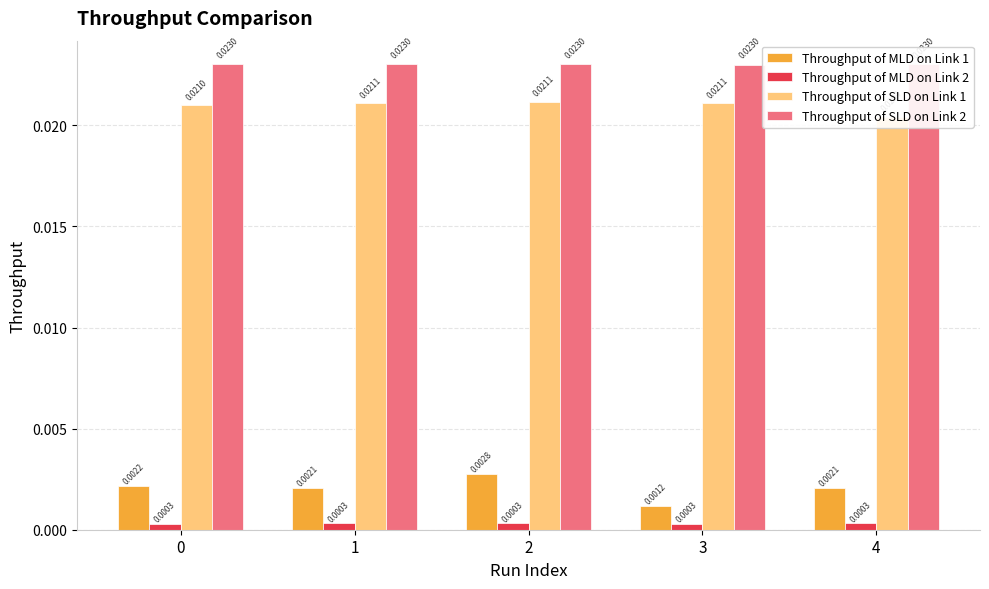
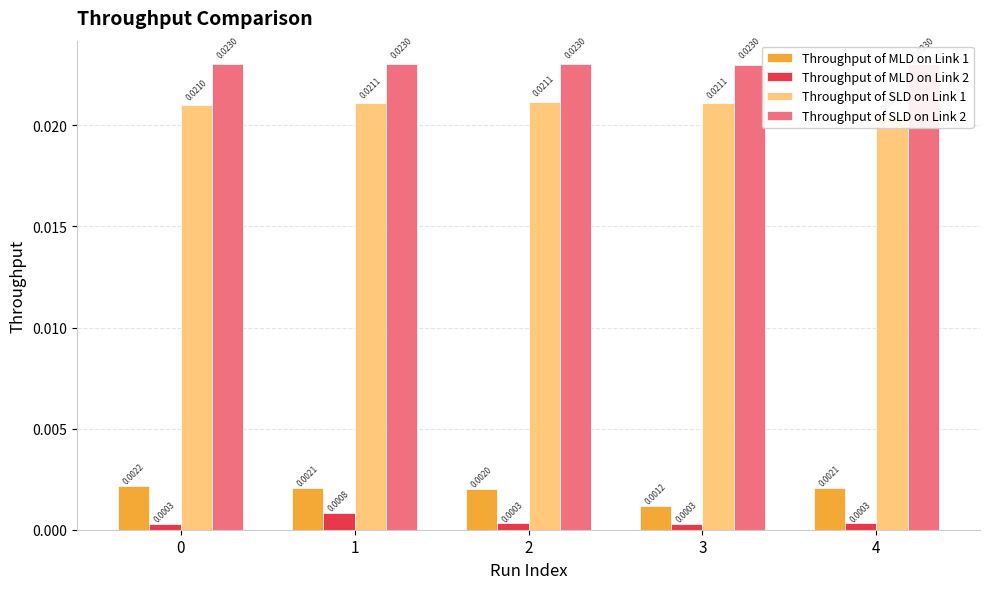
  {
    "Throughput of MLD on Link 1": {
      "0": 0.0022,
      "1": 0.0021,
-     "2": 0.0028,
+     "2": 0.0020,
      "3": 0.0012,
      "4": 0.0021
    },
    "Throughput of MLD on Link 2": {
      "0": 0.0003,
-     "1": 0.0003,
+     "1": 0.0008,
      "2": 0.0003,
      "3": 0.0003,
      "4": 0.0003
    },
    "Throughput of SLD on Link 1": {
      "0": 0.0210,
      "1": 0.0211,
      "2": 0.0211,
      "3": 0.0211
    },
    "Throughput of SLD on Link 2": {
      "0": 0.0230,
      "1": 0.0230,
      "2": 0.0230,
      "3": 0.0230
    }
  }
